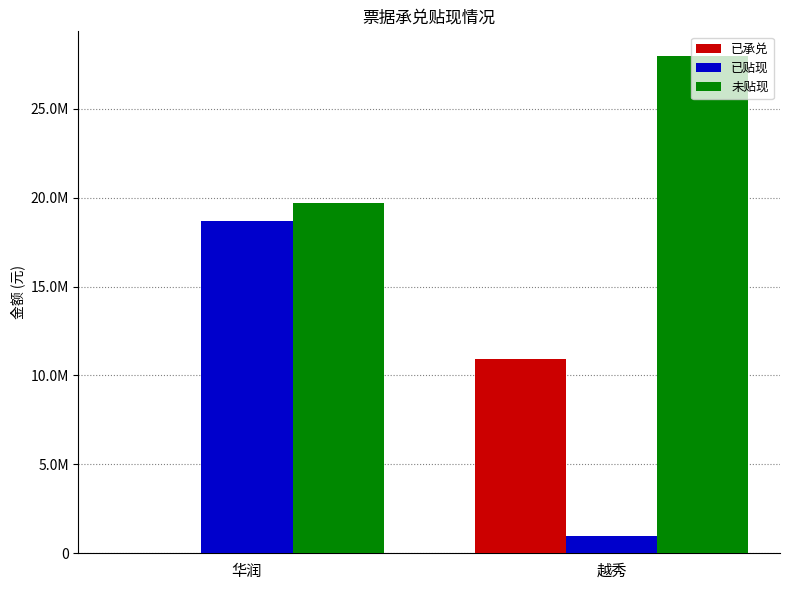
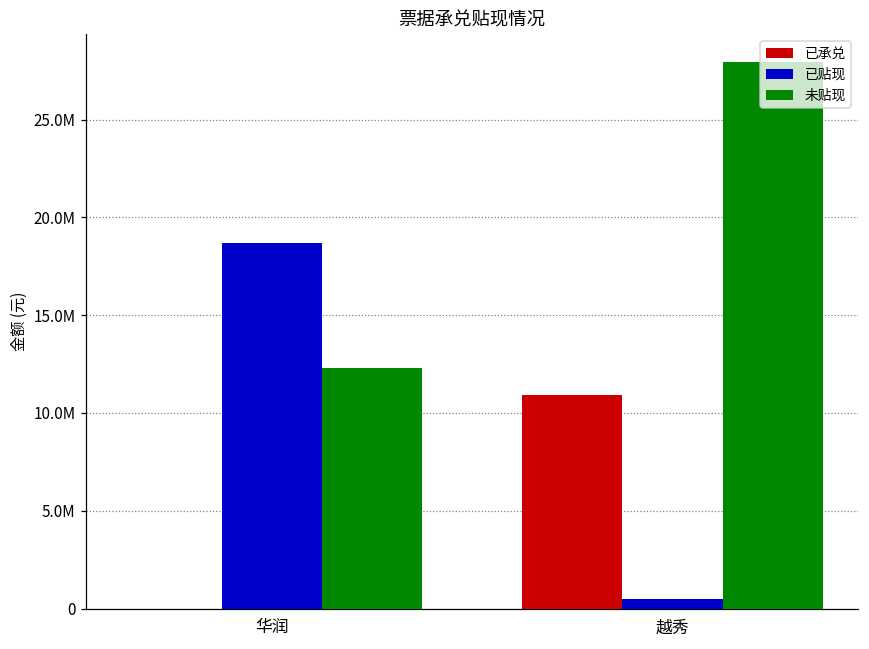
  {
    "已承兑": {
      "华润": 0,
      "越秀": 10900000
    },
    "已贴现": {
      "华润": 18700000,
-     "越秀": 1000000
+     "越秀": 500000
    },
    "未贴现": {
-     "华润": 19700000
+     "华润": 12300000
    }
  }
